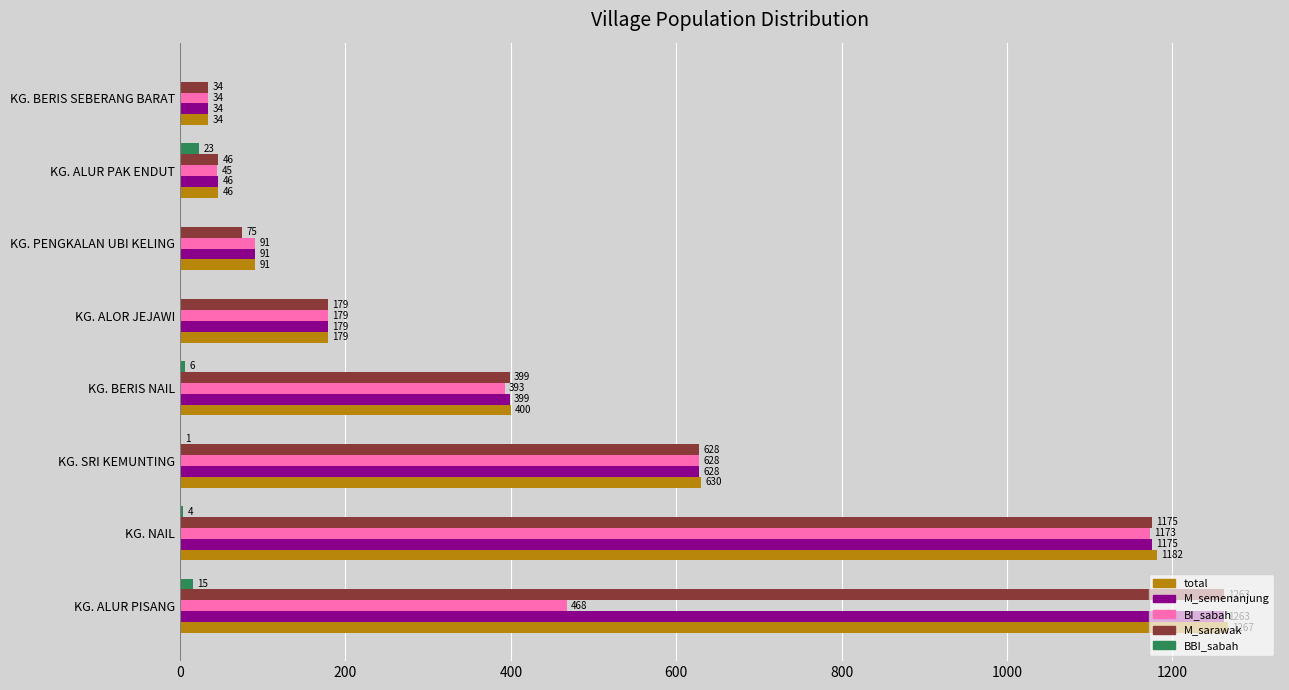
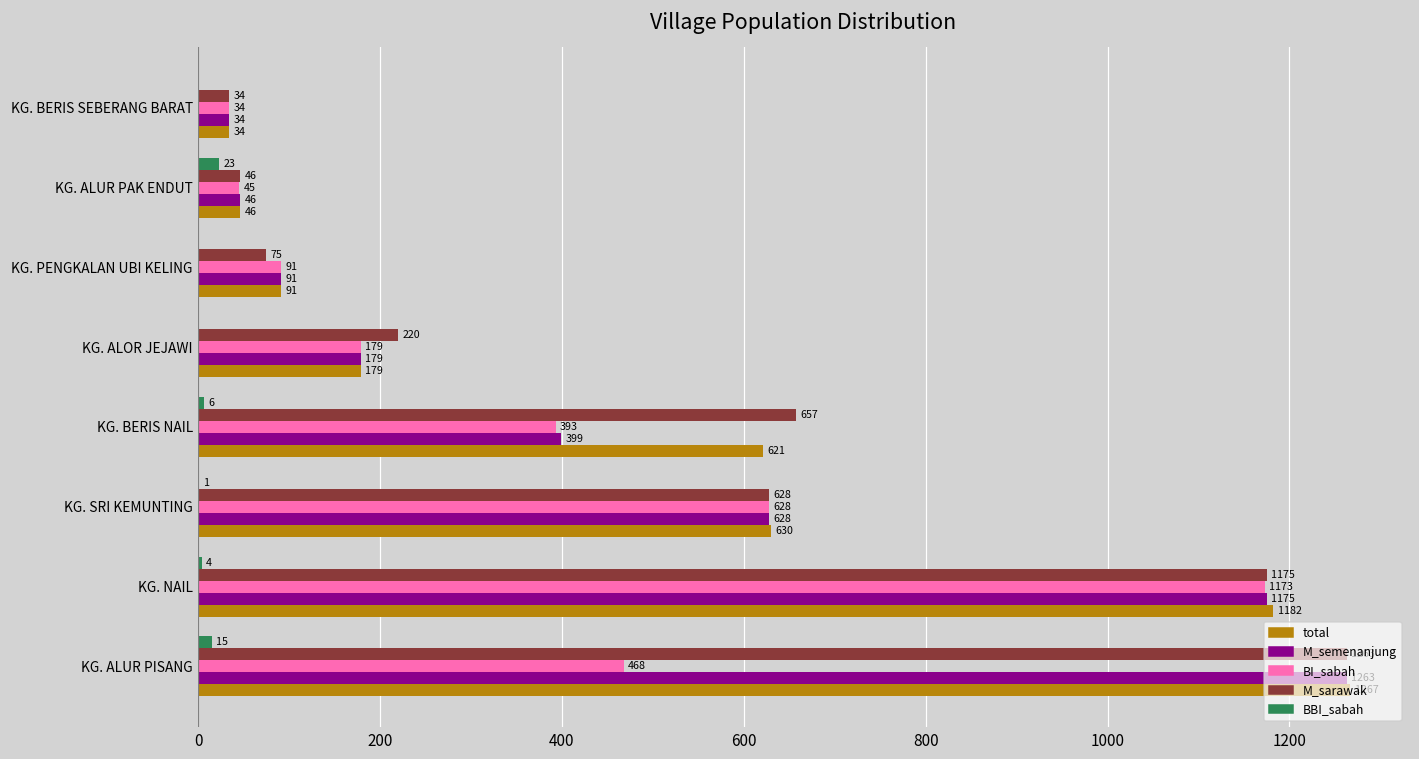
  {
    "total": {
      "KG. BERIS SEBERANG BARAT": 34,
      "KG. ALUR PAK ENDUT": 46,
      "KG. PENGKALAN UBI KELING": 91,
      "KG. ALOR JEJAWI": 179,
-     "KG. BERIS NAIL": 400,
+     "KG. BERIS NAIL": 621,
      "KG. SRI KEMUNTING": 630,
      "KG. NAIL": 1182
    },
    "M_semenanjung": {
      "KG. BERIS SEBERANG BARAT": 34,
      "KG. ALUR PAK ENDUT": 46,
      "KG. PENGKALAN UBI KELING": 91,
      "KG. ALOR JEJAWI": 179,
      "KG. BERIS NAIL": 399,
      "KG. SRI KEMUNTING": 628,
      "KG. NAIL": 1175
    },
    "BI_sabah": {
      "KG. BERIS SEBERANG BARAT": 34,
      "KG. ALUR PAK ENDUT": 45,
      "KG. PENGKALAN UBI KELING": 91,
      "KG. ALOR JEJAWI": 179,
      "KG. BERIS NAIL": 393,
      "KG. SRI KEMUNTING": 628,
      "KG. NAIL": 1173,
      "KG. ALUR PISANG": 468
    },
    "M_sarawak": {
      "KG. BERIS SEBERANG BARAT": 34,
      "KG. ALUR PAK ENDUT": 46,
      "KG. PENGKALAN UBI KELING": 75,
-     "KG. ALOR JEJAWI": 179,
-     "KG. BERIS NAIL": 399,
+     "KG. ALOR JEJAWI": 220,
+     "KG. BERIS NAIL": 657,
      "KG. SRI KEMUNTING": 628,
      "KG. NAIL": 1175
    },
    "BBI_sabah": {
      "KG. ALUR PAK ENDUT": 23,
      "KG. BERIS NAIL": 6,
      "KG. SRI KEMUNTING": 1,
      "KG. NAIL": 4,
      "KG. ALUR PISANG": 15
    }
  }
